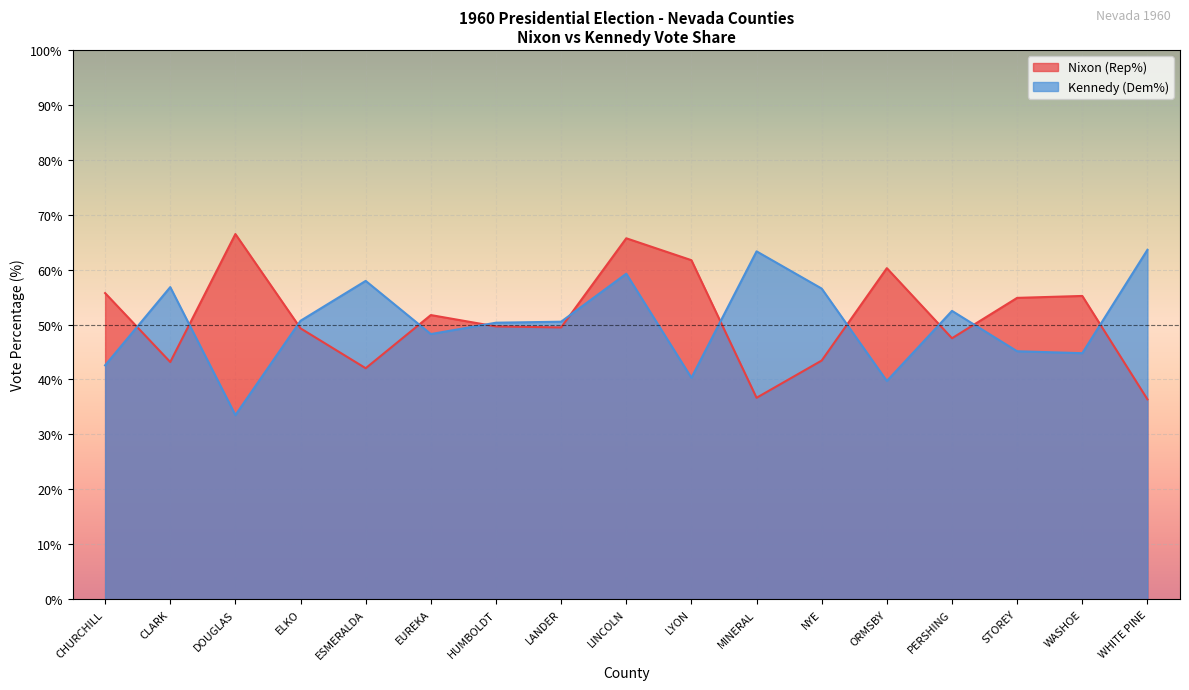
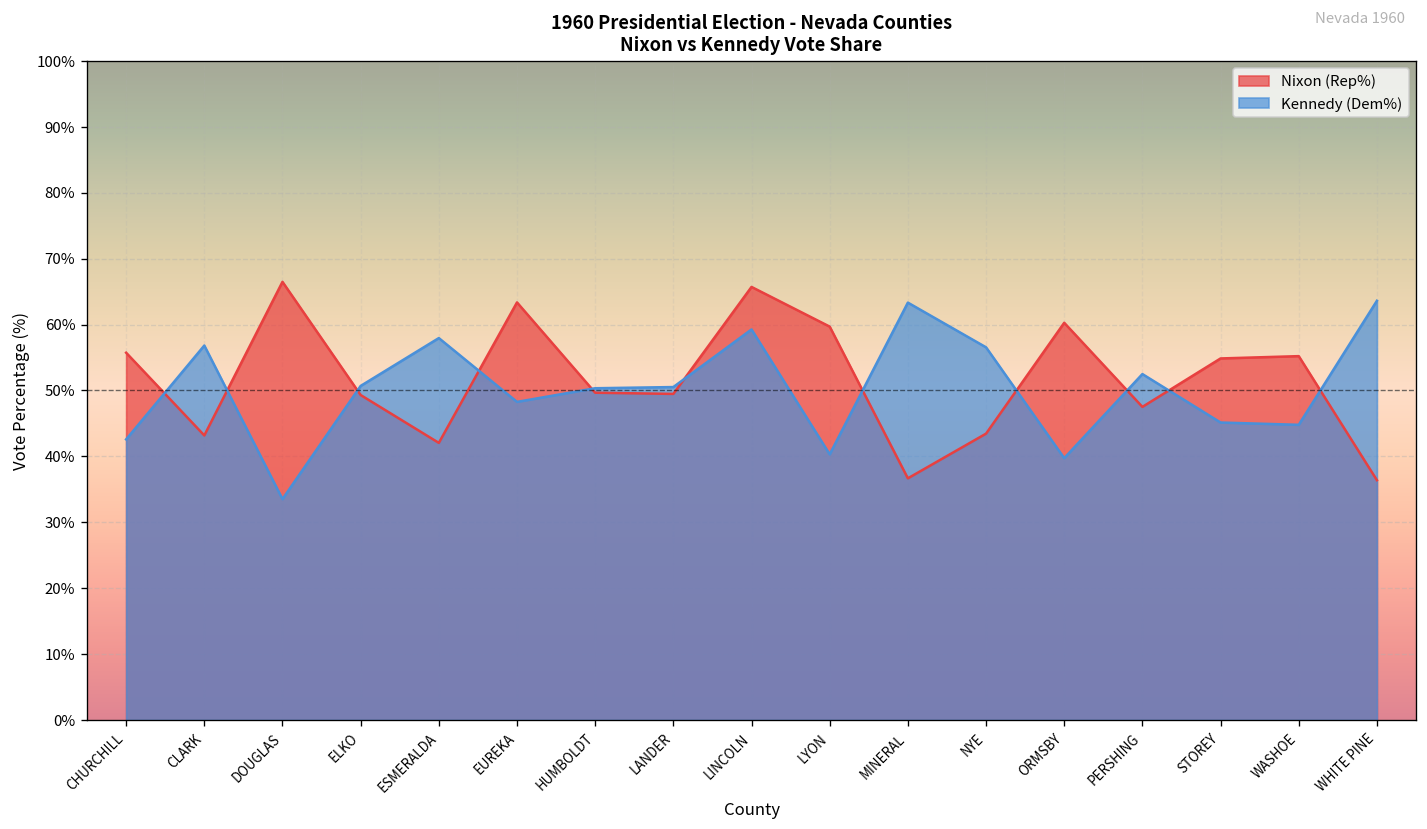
  {
    "Nixon (Rep%)": {
      "CHURCHILL": "56%",
      "CLARK": "43%",
      "DOUGLAS": "66%",
      "ELKO": "49%",
      "ESMERALDA": "42%",
-     "EUREKA": "52%",
+     "EUREKA": "63%",
      "HUMBOLDT": "50%",
      "LANDER": "49%",
      "LINCOLN": "66%",
-     "LYON": "62%",
+     "LYON": "60%",
      "MINERAL": "37%",
      "NYE": "43%",
      "ORMSBY": "60%",
      "PERSHING": "48%",
      "STOREY": "55%",
      "WASHOE": "55%",
      "WHITE PINE": "36%"
    },
    "Kennedy (Dem%)": {
      "CHURCHILL": "43%",
      "CLARK": "57%",
      "DOUGLAS": "34%",
      "ELKO": "51%",
      "ESMERALDA": "58%",
      "EUREKA": "48%",
      "HUMBOLDT": "50%",
      "LANDER": "51%",
      "LINCOLN": "59%",
      "LYON": "40%",
      "MINERAL": "63%",
      "NYE": "57%",
      "ORMSBY": "40%",
      "PERSHING": "52%",
      "STOREY": "45%",
      "WASHOE": "45%",
      "WHITE PINE": "64%"
    }
  }
